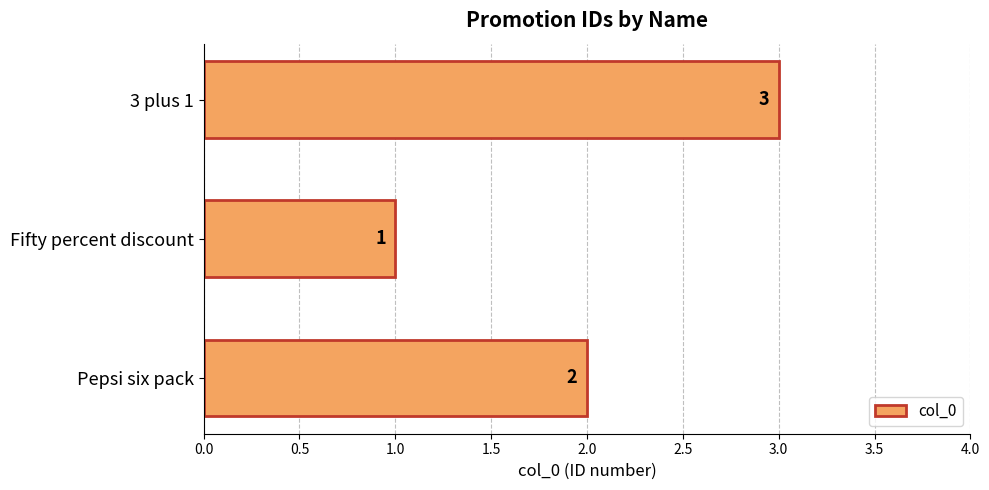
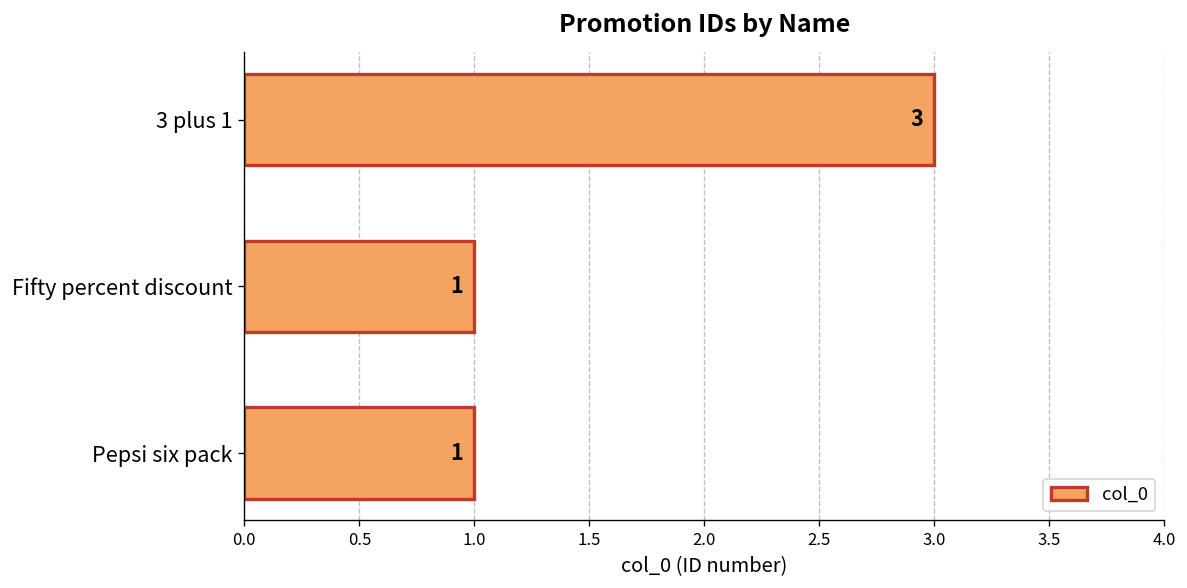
  {
    "3 plus 1": 3,
    "Fifty percent discount": 1,
-   "Pepsi six pack": 2
+   "Pepsi six pack": 1
  }
